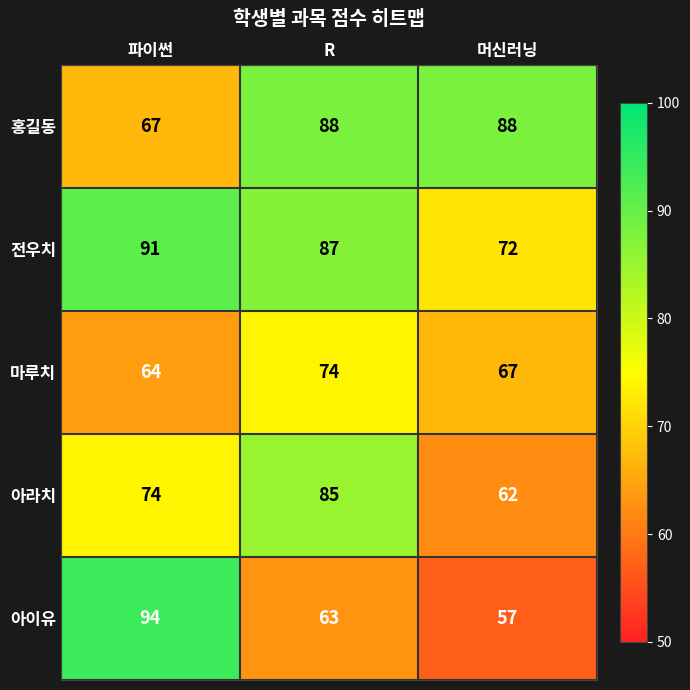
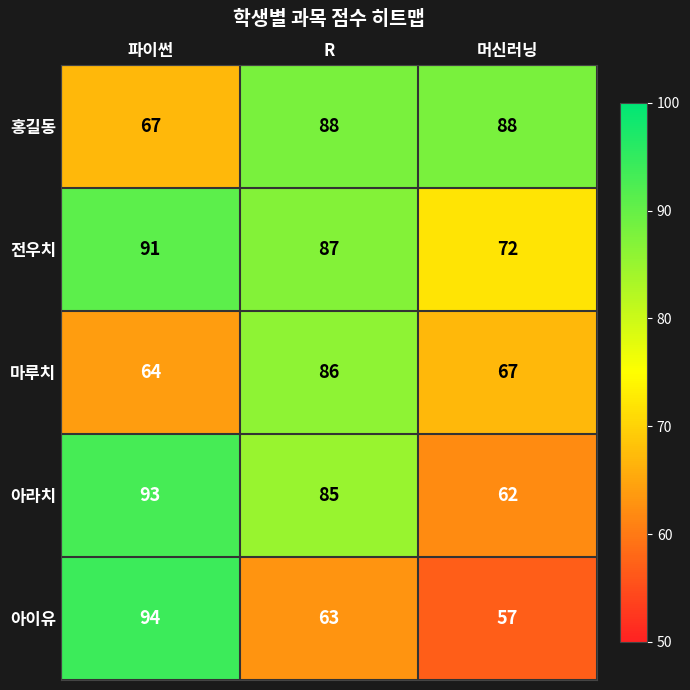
  {
    "홍길동": {
      "파이썬": 67,
      "R": 88,
      "머신러닝": 88
    },
    "전우치": {
      "파이썬": 91,
      "R": 87,
      "머신러닝": 72
    },
    "마루치": {
      "파이썬": 64,
-     "R": 74,
+     "R": 86,
      "머신러닝": 67
    },
    "아라치": {
-     "파이썬": 74,
+     "파이썬": 93,
      "R": 85,
      "머신러닝": 62
    },
    "아이유": {
      "파이썬": 94,
      "R": 63,
      "머신러닝": 57
    }
  }
